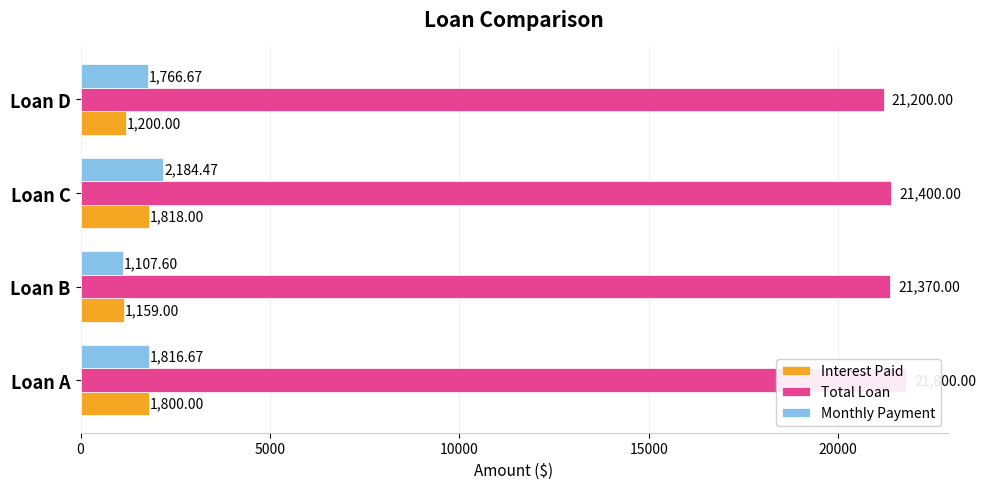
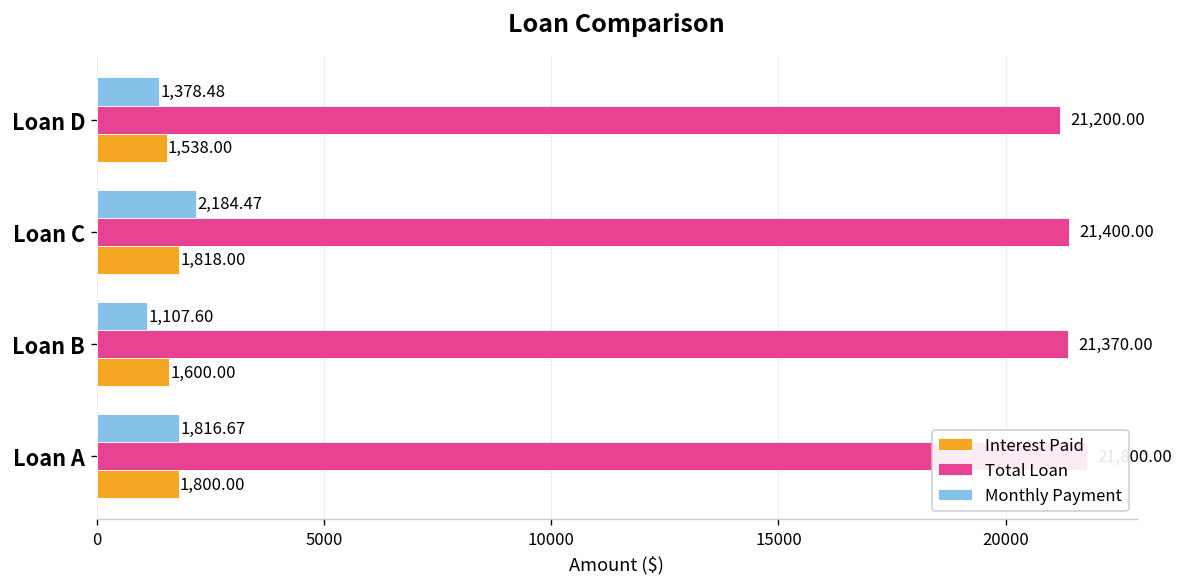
  {
    "Interest Paid": {
-     "Loan D": "1,200.00",
+     "Loan D": "1,538.00",
      "Loan C": "1,818.00",
-     "Loan B": "1,159.00",
+     "Loan B": "1,600.00",
      "Loan A": "1,800.00"
    },
    "Total Loan": {
      "Loan D": "21,200.00",
      "Loan C": "21,400.00",
      "Loan B": "21,370.00"
    },
    "Monthly Payment": {
-     "Loan D": "1,766.67",
+     "Loan D": "1,378.48",
      "Loan C": "2,184.47",
      "Loan B": "1,107.60",
      "Loan A": "1,816.67"
    }
  }
